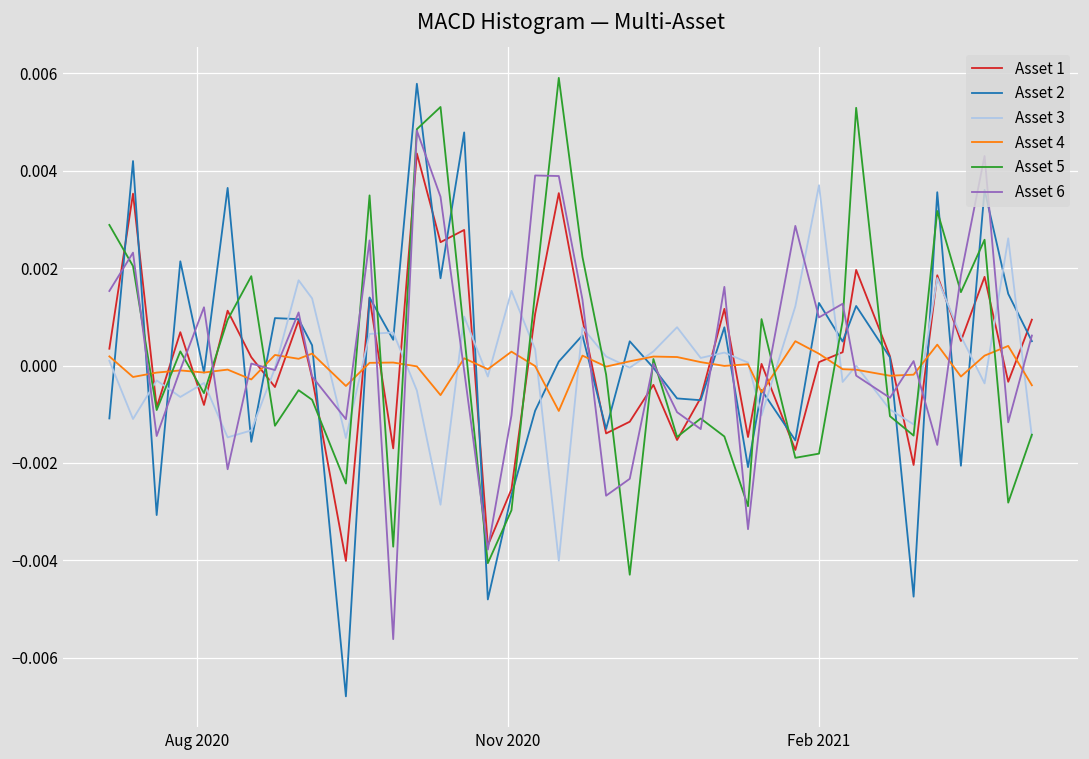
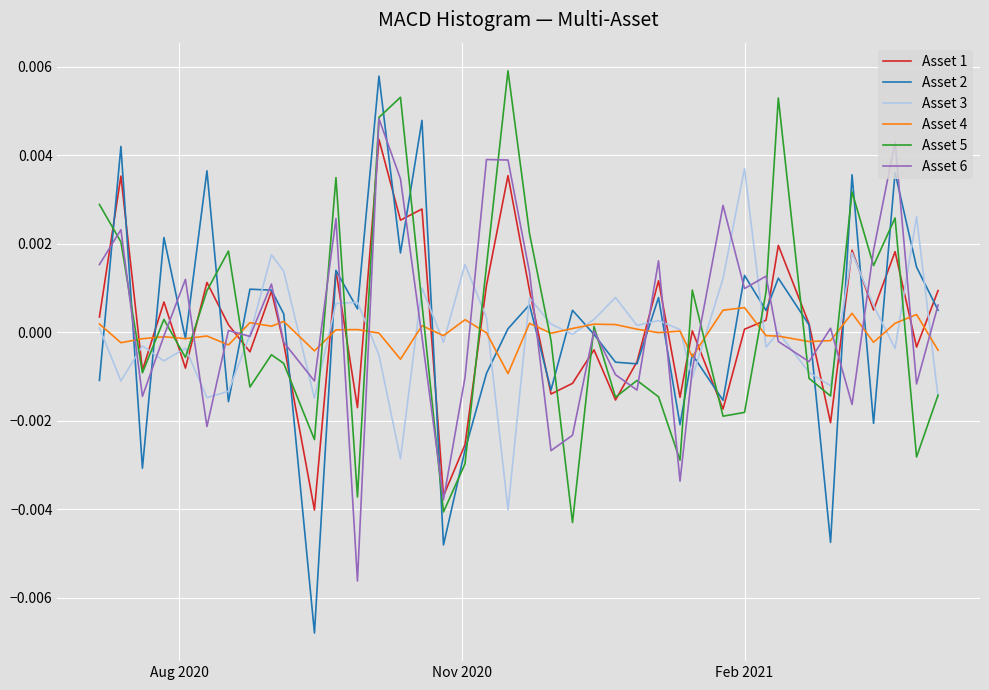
  {
    "Asset 1": {
      "Feb 2021": 0.0001
    },
    "Asset 2": {
      "Feb 2021": 0.0013
    },
    "Asset 3": {
      "Feb 2021": 0.0037
    },
    "Asset 4": {
-     "Feb 2021": 0.0002
+     "Feb 2021": 0.0006
    },
    "Asset 5": {
      "Feb 2021": -0.0018
    },
    "Asset 6": {
      "Feb 2021": 0.0010
    }
  }
